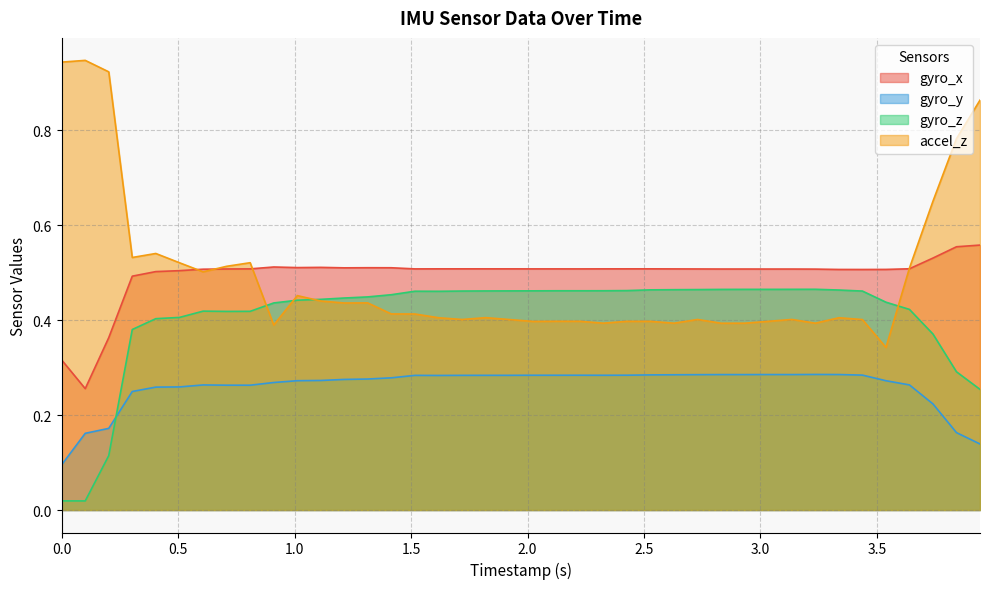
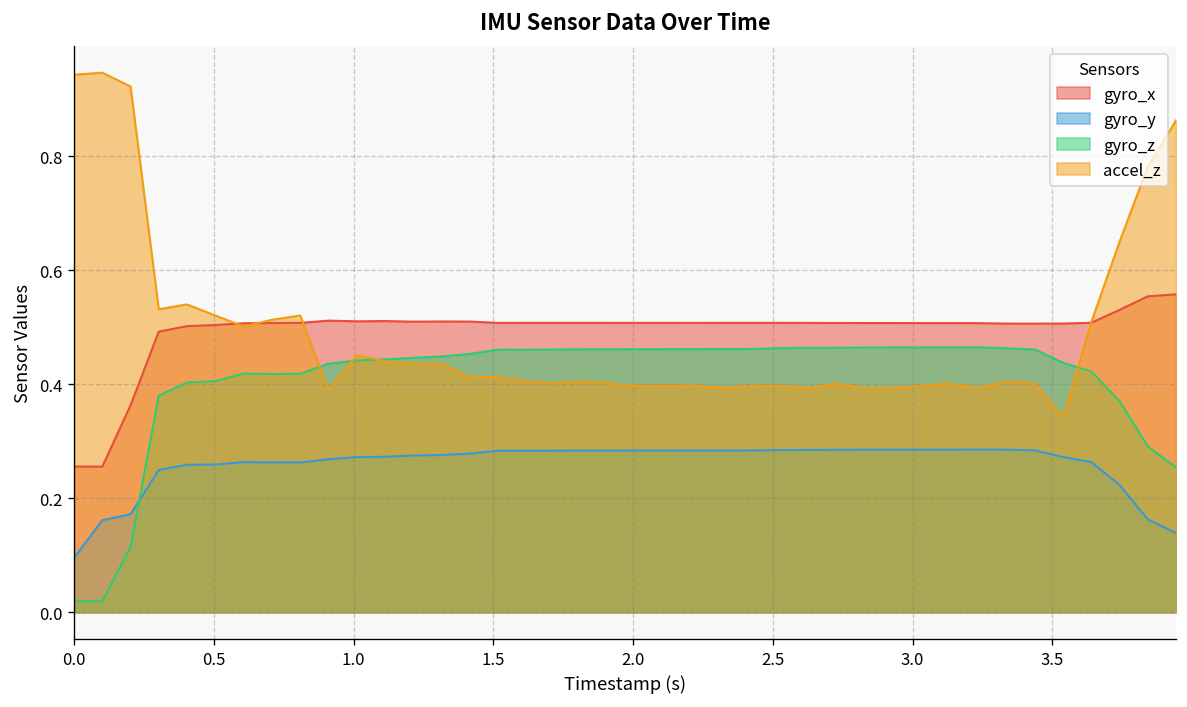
  {
    "gyro_x": {
-     "0.0": 0.32
+     "0.0": 0.26
    },
    "gyro_y": {
      "0.0": 0.10
    },
    "gyro_z": {
      "0.0": 0.02
    },
    "accel_z": {
      "0.0": 0.94
    }
  }
